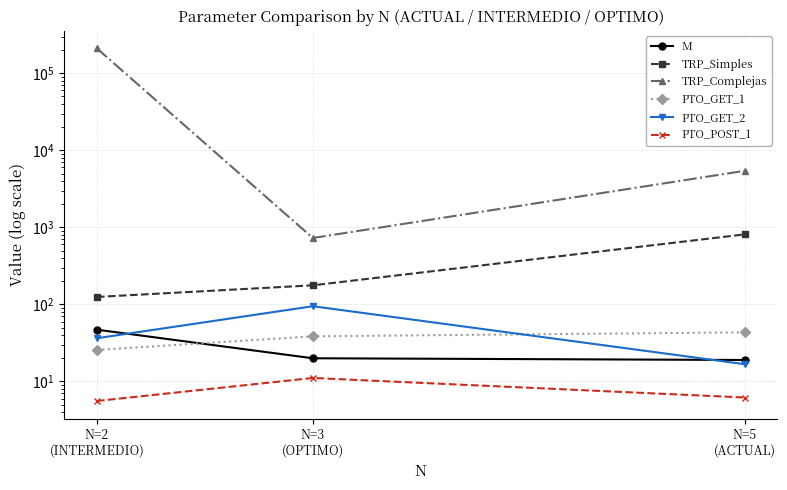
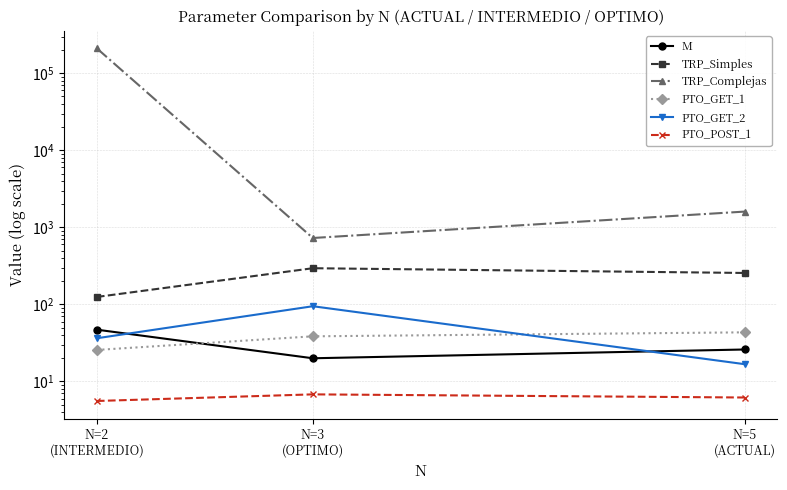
  {
    "M": {
      "N=2 (INTERMEDIO)": 50,
      "N=3 (OPTIMO)": 20,
-     "N=5 (ACTUAL)": 19
+     "N=5 (ACTUAL)": 26
    },
    "TRP_Simples": {
      "N=2 (INTERMEDIO)": 130,
-     "N=3 (OPTIMO)": 180,
-     "N=5 (ACTUAL)": 800
+     "N=3 (OPTIMO)": 300,
+     "N=5 (ACTUAL)": 260
    },
    "TRP_Complejas": {
      "N=2 (INTERMEDIO)": 210000,
      "N=3 (OPTIMO)": 700,
-     "N=5 (ACTUAL)": 5000
+     "N=5 (ACTUAL)": 1600
    },
    "PTO_GET_1": {
      "N=2 (INTERMEDIO)": 26,
      "N=3 (OPTIMO)": 40,
      "N=5 (ACTUAL)": 40
    },
    "PTO_GET_2": {
      "N=2 (INTERMEDIO)": 40,
      "N=3 (OPTIMO)": 90,
      "N=5 (ACTUAL)": 17
    },
    "PTO_POST_1": {
      "N=2 (INTERMEDIO)": 6,
-     "N=3 (OPTIMO)": 11,
+     "N=3 (OPTIMO)": 7,
      "N=5 (ACTUAL)": 6
    }
  }
